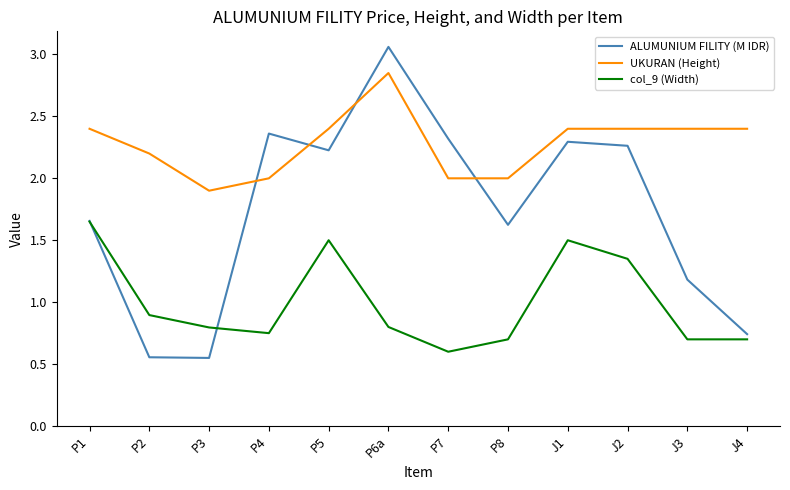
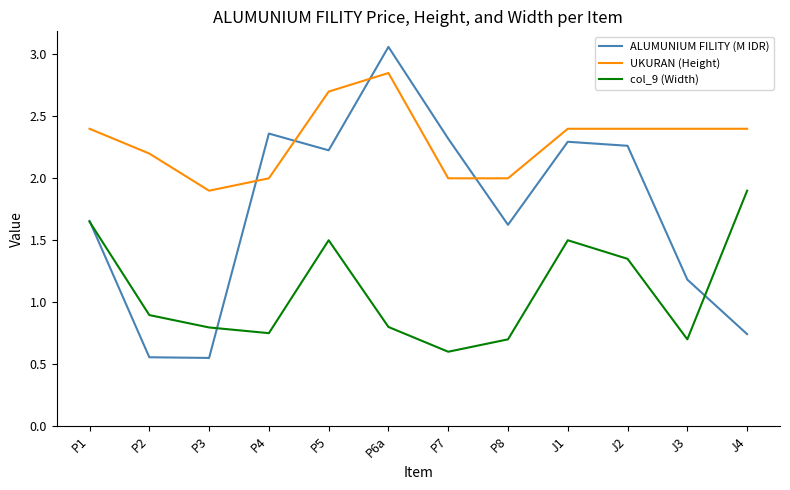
  {
    "ALUMUNIUM FILITY (M IDR)": {
      "P2": 0.56,
      "P3": 0.55,
      "P4": 2.36,
      "P5": 2.23,
      "P6a": 3.06,
      "P7": 2.3,
      "P8": 1.62,
      "J1": 2.3,
      "J2": 2.26,
      "J3": 1.2,
      "J4": 0.74
    },
    "UKURAN (Height)": {
      "P1": 2.4,
      "P2": 2.2,
      "P3": 1.9,
      "P4": 2.0,
-     "P5": 2.4,
+     "P5": 2.7,
      "P6a": 2.85,
      "P7": 2.0,
      "P8": 2.0,
      "J1": 2.4,
      "J2": 2.4,
      "J3": 2.4,
      "J4": 2.4
    },
    "col_9 (Width)": {
      "P2": 0.9,
      "P3": 0.8,
      "P4": 0.75,
      "P5": 1.5,
      "P6a": 0.8,
      "P7": 0.6,
      "P8": 0.7,
      "J1": 1.5,
      "J2": 1.35,
      "J3": 0.7,
-     "J4": 0.7
+     "J4": 1.9
    }
  }
